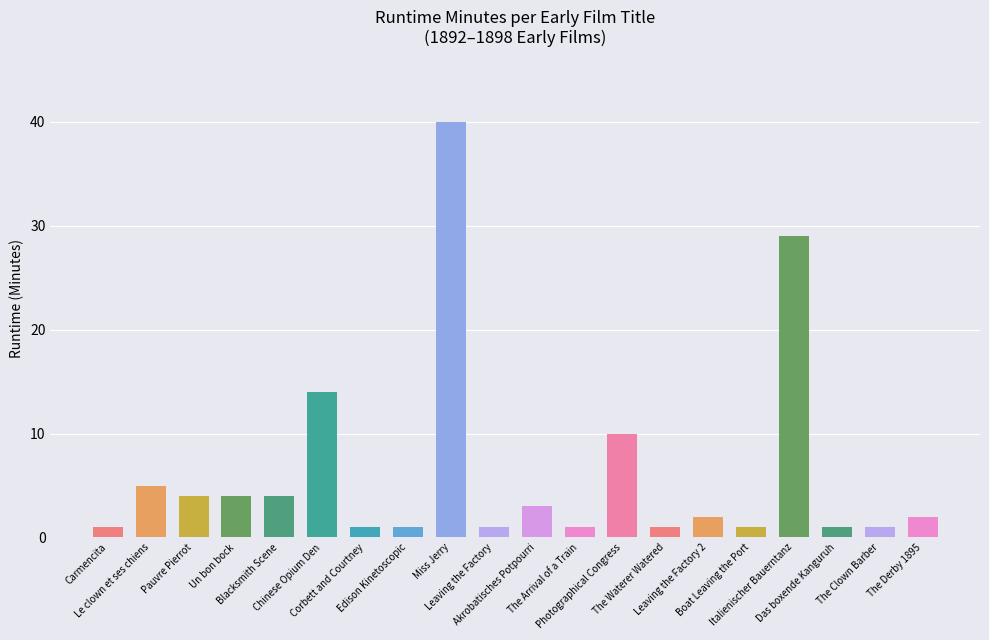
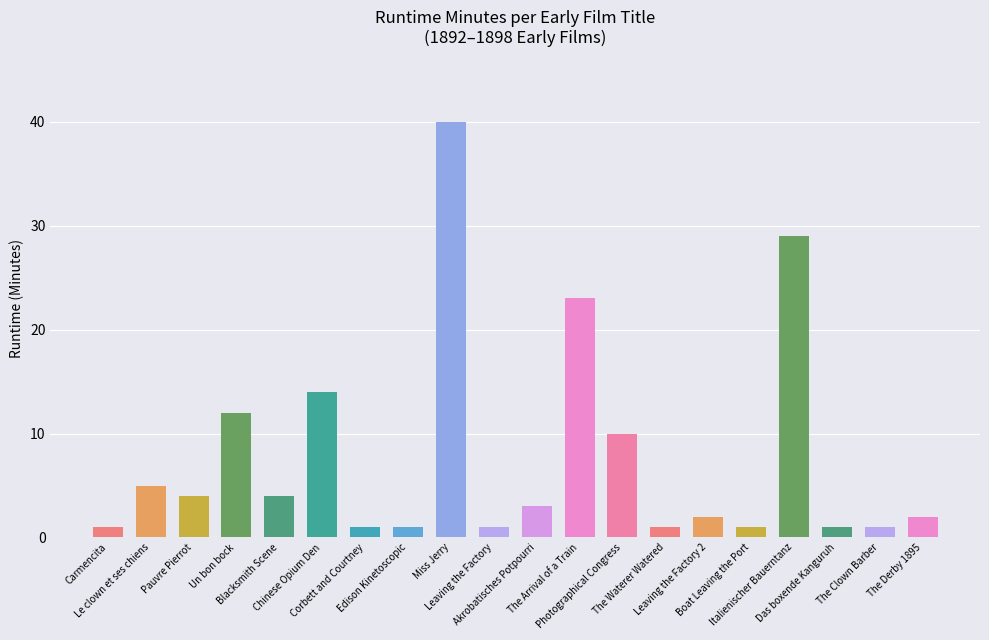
  {
    "Carmencita": 1,
    "Le clown et ses chiens": 5,
    "Pauvre Pierrot": 4,
-   "Un bon bock": 4,
+   "Un bon bock": 12,
    "Blacksmith Scene": 4,
    "Chinese Opium Den": 14,
    "Corbett and Courtney": 1,
    "Edison Kinetoscopic": 1,
    "Miss Jerry": 40,
    "Leaving the Factory": 1,
    "Akrobatisches Potpourri": 3,
-   "The Arrival of a Train": 1,
+   "The Arrival of a Train": 23,
    "Photographical Congress": 10,
    "The Waterer Watered": 1,
    "Leaving the Factory 2": 2,
    "Boat Leaving the Port": 1,
    "Italienischer Bauerntanz": 29,
    "Das boxende Kanguruh": 1,
    "The Clown Barber": 1,
    "The Derby 1895": 2
  }
